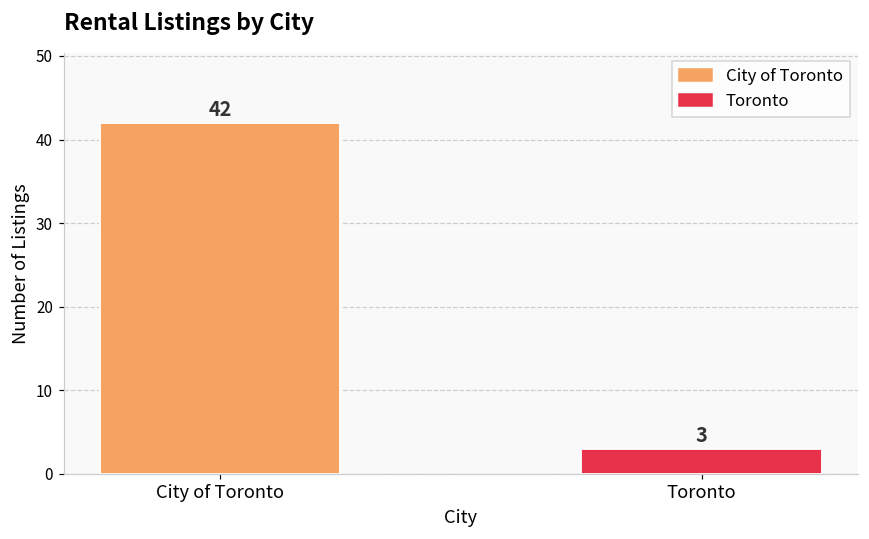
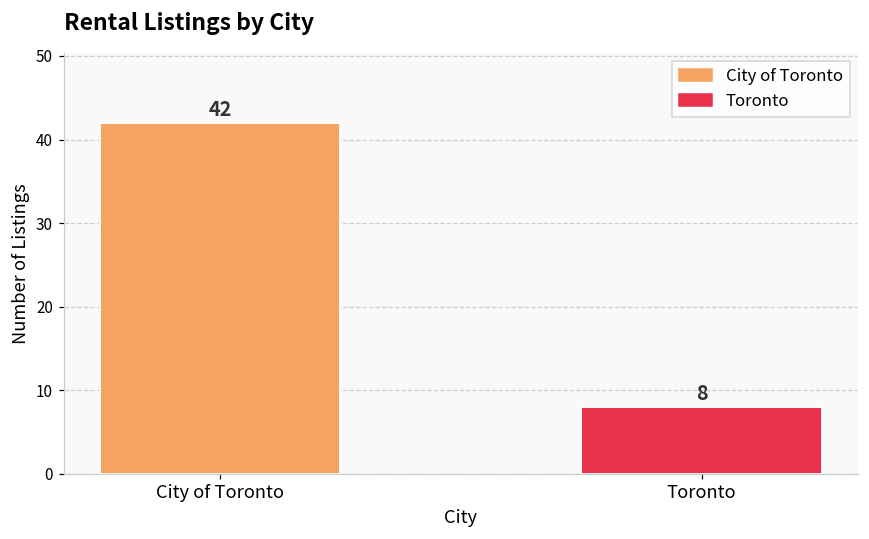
  {
    "City of Toronto": 42,
-   "Toronto": 3
+   "Toronto": 8
  }
